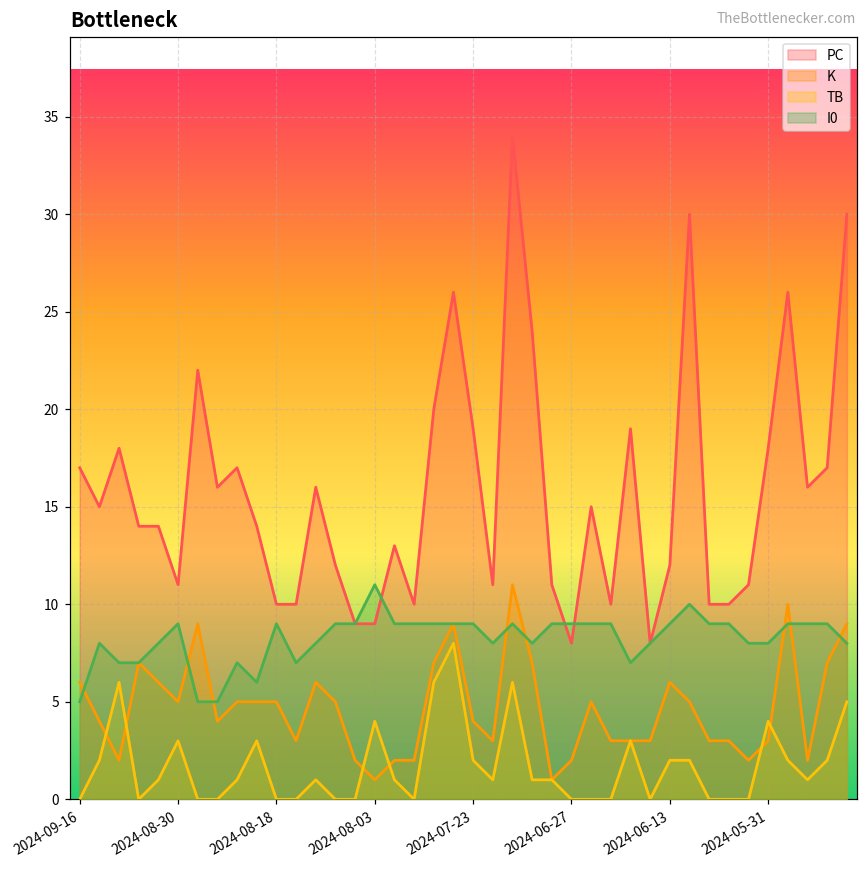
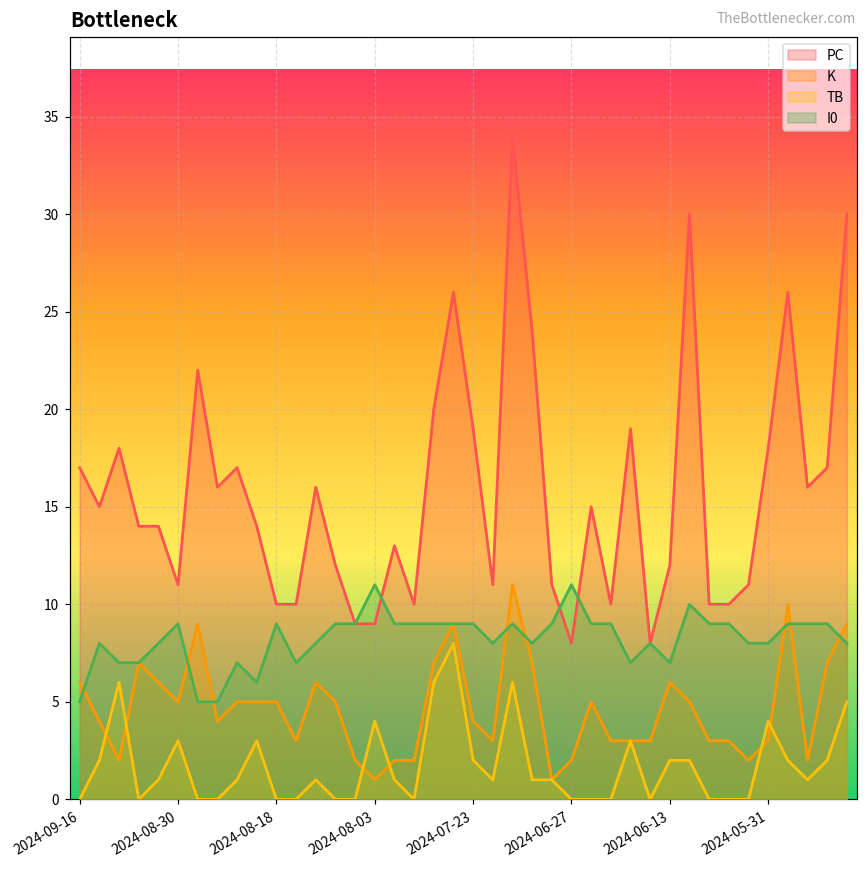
  {
    "I0": {
      "2024-09-16": 5,
      "2024-08-30": 9,
      "2024-08-18": 9,
      "2024-08-03": 11,
      "2024-07-23": 9,
-     "2024-06-27": 9,
-     "2024-06-13": 9,
+     "2024-06-27": 11,
+     "2024-06-13": 7,
      "2024-05-31": 8
    }
  }
